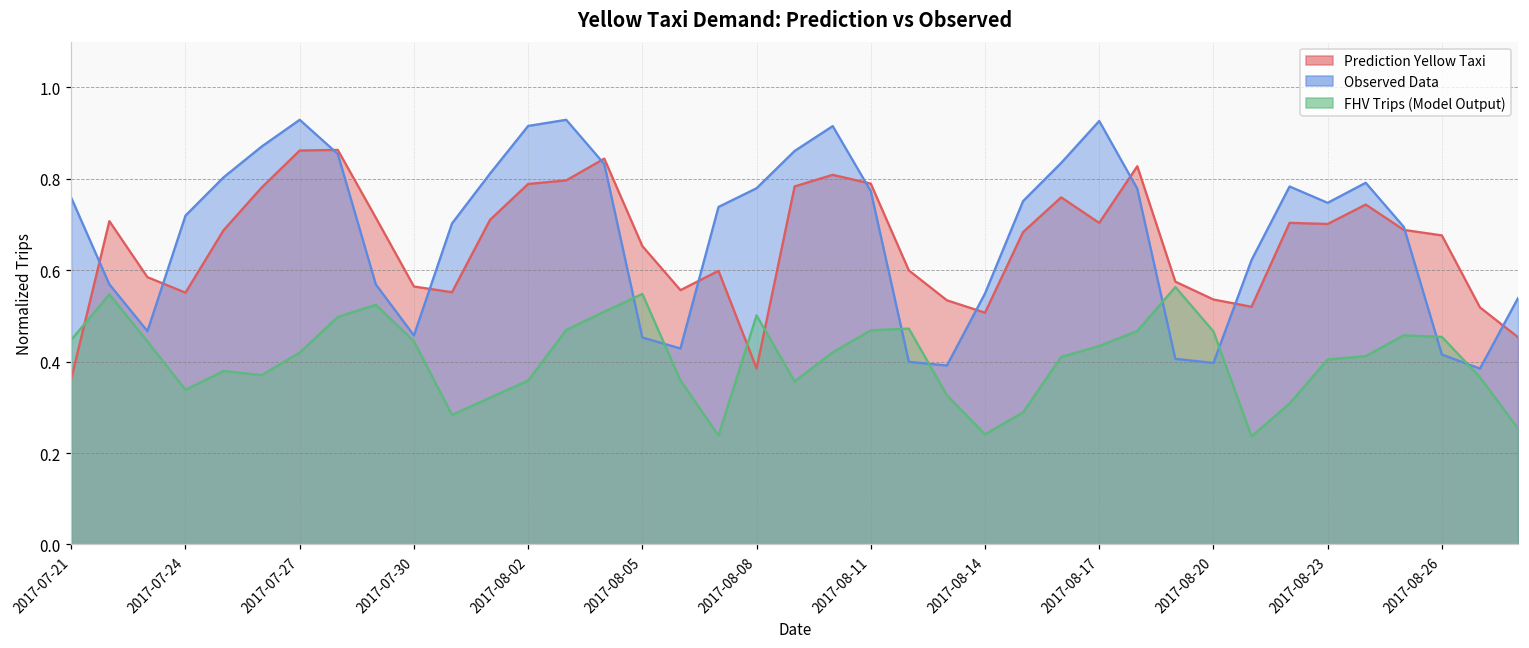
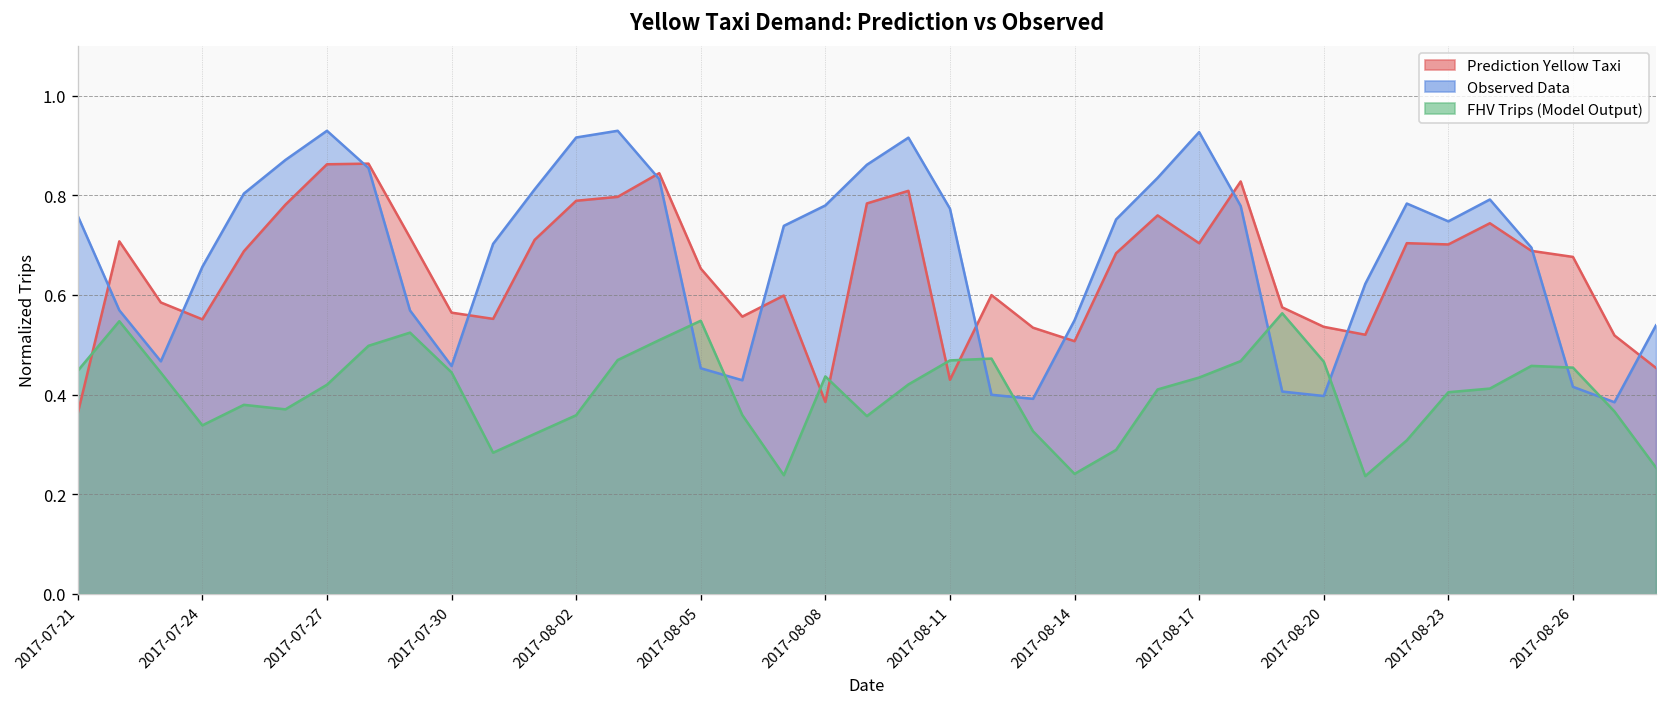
  {
    "Prediction Yellow Taxi": {
      "2017-07-21": 0.36,
      "2017-07-24": 0.55,
      "2017-07-27": 0.86,
      "2017-07-30": 0.56,
      "2017-08-02": 0.79,
      "2017-08-05": 0.65,
      "2017-08-08": 0.39,
-     "2017-08-11": 0.79,
+     "2017-08-11": 0.43,
      "2017-08-14": 0.51,
      "2017-08-17": 0.70,
      "2017-08-20": 0.54,
      "2017-08-23": 0.70,
      "2017-08-26": 0.68
    },
    "Observed Data": {
      "2017-07-21": 0.76,
-     "2017-07-24": 0.72,
+     "2017-07-24": 0.66,
      "2017-07-27": 0.93,
      "2017-07-30": 0.46,
      "2017-08-02": 0.92,
      "2017-08-05": 0.45,
      "2017-08-08": 0.78,
      "2017-08-11": 0.77,
      "2017-08-14": 0.55,
      "2017-08-17": 0.93,
      "2017-08-20": 0.40,
      "2017-08-23": 0.75,
      "2017-08-26": 0.42
    },
    "FHV Trips (Model Output)": {
      "2017-07-21": 0.45,
      "2017-07-24": 0.34,
      "2017-07-27": 0.42,
      "2017-07-30": 0.44,
      "2017-08-02": 0.36,
      "2017-08-05": 0.55,
-     "2017-08-08": 0.50,
+     "2017-08-08": 0.44,
      "2017-08-11": 0.47,
      "2017-08-14": 0.24,
      "2017-08-17": 0.43,
      "2017-08-20": 0.47,
      "2017-08-23": 0.40,
      "2017-08-26": 0.45
    }
  }
